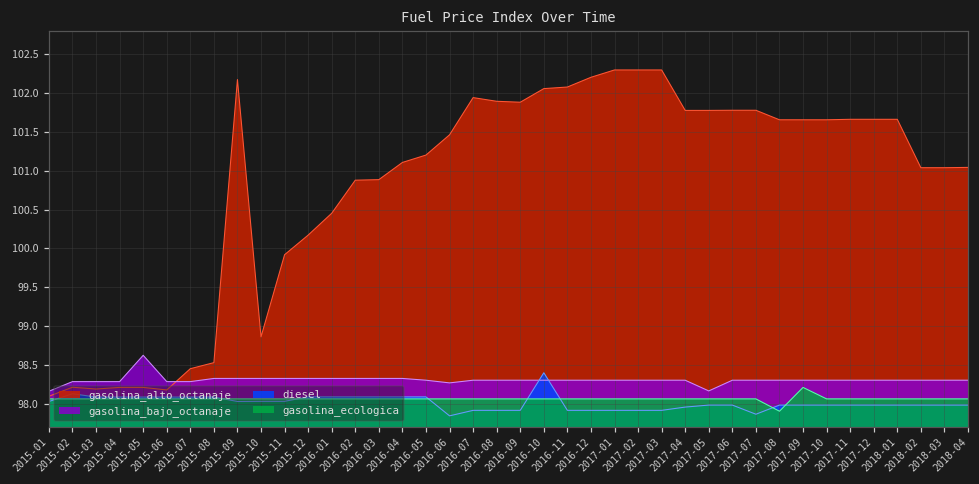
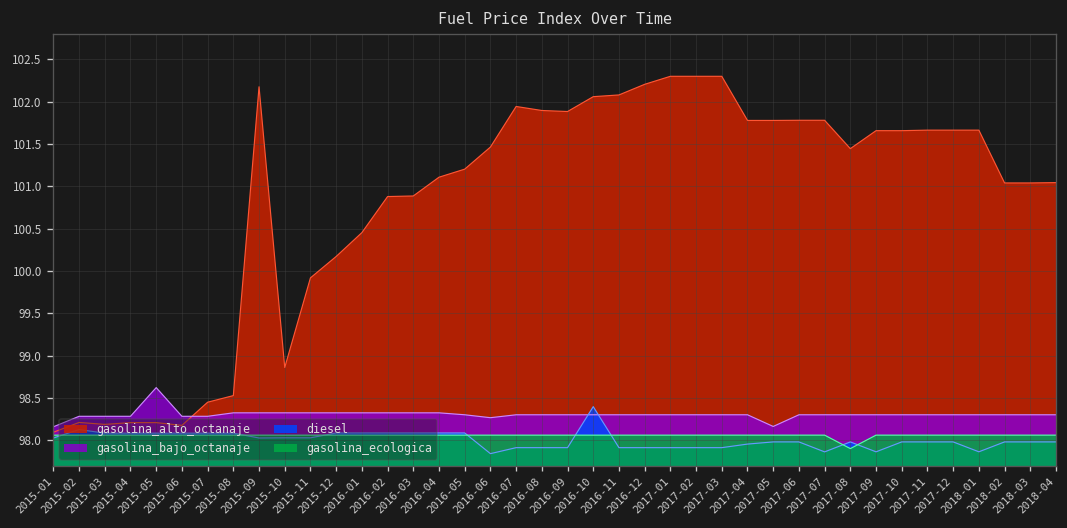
  {
    "gasolina_alto_octanaje": {
      "2015-07": 98.4,
      "2015-08": 98.5,
      "2015-09": 102.2,
      "2015-10": 98.9,
      "2015-11": 99.9,
      "2015-12": 100.2,
      "2016-01": 100.5,
      "2016-02": 100.9,
      "2016-03": 100.9,
      "2016-04": 101.1,
      "2016-05": 101.2,
      "2016-06": 101.5,
      "2016-07": 101.9,
      "2016-08": 101.9,
      "2016-09": 101.9,
      "2016-10": 102.1,
      "2016-11": 102.1,
      "2016-12": 102.2,
      "2017-01": 102.3,
      "2017-02": 102.3,
      "2017-03": 102.3,
      "2017-04": 101.8,
      "2017-05": 101.8,
      "2017-06": 101.8,
      "2017-07": 101.8,
-     "2017-08": 101.7,
+     "2017-08": 101.4,
      "2017-09": 101.7,
      "2017-10": 101.7,
      "2017-11": 101.7,
      "2017-12": 101.7,
      "2018-01": 101.7,
      "2018-02": 101.0,
      "2018-03": 101.0,
      "2018-04": 101.0
    },
    "gasolina_bajo_octanaje": {
      "2015-01": 98.2,
      "2015-02": 98.3,
      "2015-03": 98.3,
      "2015-04": 98.3,
      "2015-05": 98.6,
      "2015-06": 98.3,
      "2015-07": 98.3,
      "2015-08": 98.3,
      "2015-09": 98.3,
      "2015-10": 98.3,
      "2015-11": 98.3,
      "2015-12": 98.3,
      "2016-01": 98.3,
      "2016-02": 98.3,
      "2016-03": 98.3,
      "2016-04": 98.3,
      "2016-05": 98.3,
      "2016-06": 98.3,
      "2016-07": 98.3,
      "2016-08": 98.3,
      "2016-09": 98.3,
      "2016-10": 98.3,
      "2016-11": 98.3,
      "2016-12": 98.3,
      "2017-01": 98.3,
      "2017-02": 98.3,
      "2017-03": 98.3,
      "2017-04": 98.3,
      "2017-05": 98.2,
      "2017-06": 98.3,
      "2017-07": 98.3,
      "2017-08": 98.3,
      "2017-09": 98.3,
      "2017-10": 98.3,
      "2017-11": 98.3,
      "2017-12": 98.3,
      "2018-01": 98.3,
      "2018-02": 98.3,
      "2018-03": 98.3,
      "2018-04": 98.3
    },
    "diesel": {
      "2016-06": 97.8,
      "2016-07": 97.9,
      "2016-08": 97.9,
      "2016-09": 97.9,
      "2016-10": 98.4,
      "2016-11": 97.9,
      "2016-12": 97.9,
      "2017-01": 97.9,
      "2017-02": 97.9,
      "2017-03": 97.9,
      "2017-04": 98.0,
      "2017-05": 98.0,
      "2017-06": 98.0,
      "2017-07": 97.9,
      "2017-08": 98.0,
-     "2017-09": 98.0,
+     "2017-09": 97.9,
      "2017-10": 98.0,
      "2017-11": 98.0,
      "2017-12": 98.0,
-     "2018-01": 98.0,
+     "2018-01": 97.9,
      "2018-02": 98.0,
      "2018-03": 98.0,
      "2018-04": 98.0
    },
    "gasolina_ecologica": {
      "2016-06": 98.1,
      "2016-07": 98.1,
      "2016-08": 98.1,
      "2016-09": 98.1,
      "2016-10": 98.1,
      "2016-11": 98.1,
      "2016-12": 98.1,
      "2017-01": 98.1,
      "2017-02": 98.1,
      "2017-03": 98.1,
      "2017-04": 98.1,
      "2017-05": 98.1,
      "2017-06": 98.1,
      "2017-07": 98.1,
      "2017-08": 97.9,
-     "2017-09": 98.2,
+     "2017-09": 98.1,
      "2017-10": 98.1,
      "2017-11": 98.1,
      "2017-12": 98.1,
      "2018-01": 98.1,
      "2018-02": 98.1,
      "2018-03": 98.1,
      "2018-04": 98.1
    }
  }
